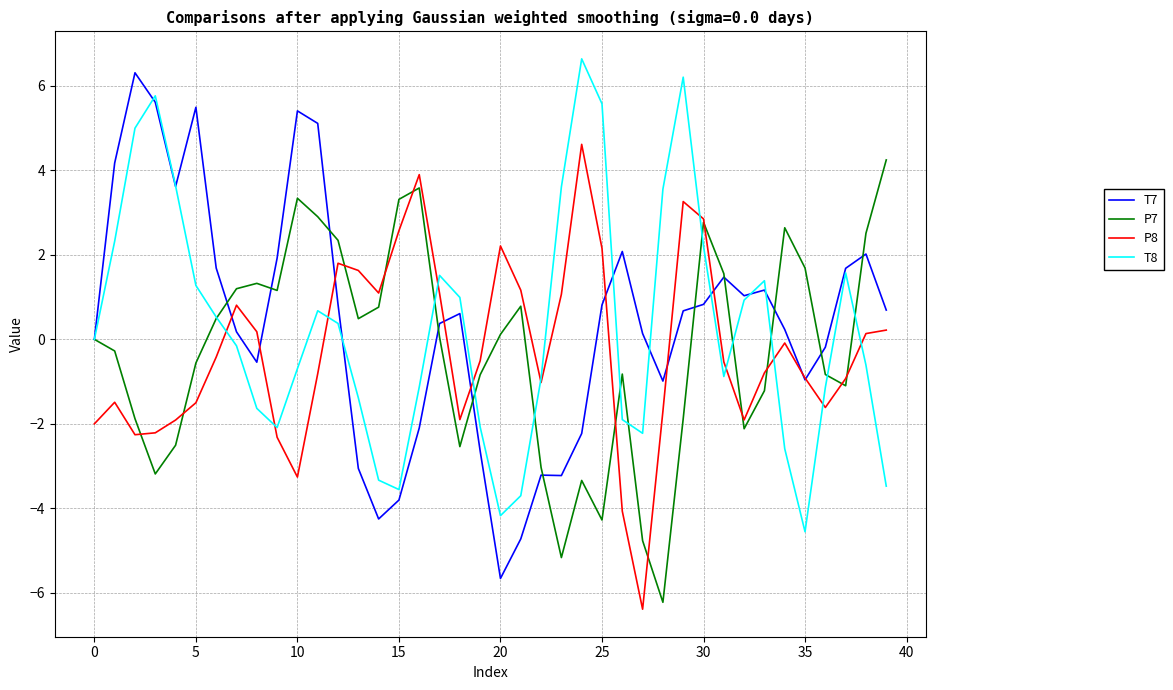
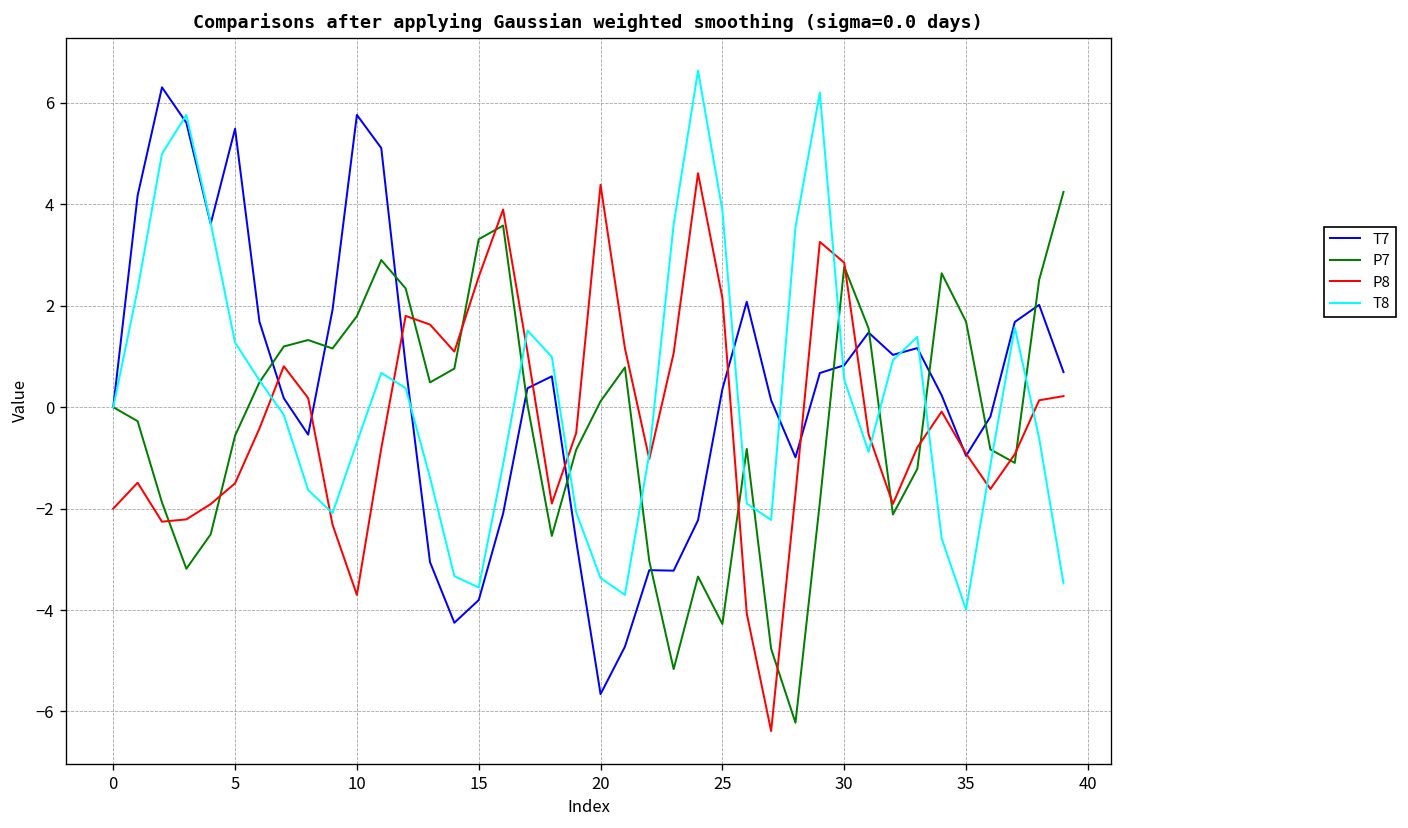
  {
    "T7": {
      "5": 5.5,
-     "10": 5.4,
+     "10": 5.8,
      "15": -3.8,
      "20": -5.7,
-     "25": 0.8,
+     "25": 0.4,
      "30": 0.8
    },
    "P7": {
      "5": -0.6,
-     "10": 3.3,
+     "10": 1.8,
      "15": 3.3,
      "20": 0.1,
      "25": -4.3,
      "30": 2.8,
      "35": 1.7
    },
    "P8": {
      "0": -2.0,
      "5": -1.5,
-     "10": -3.3,
+     "10": -3.7,
      "15": 2.6,
-     "20": 2.2,
+     "20": 4.4,
      "25": 2.2,
      "30": 2.9
    },
    "T8": {
      "5": 1.3,
      "10": -0.7,
      "15": -3.6,
-     "20": -4.2,
-     "25": 5.6,
-     "30": 2.2,
-     "35": -4.6
+     "20": -3.4,
+     "25": 3.9,
+     "30": 0.5,
+     "35": -4.0
    }
  }
